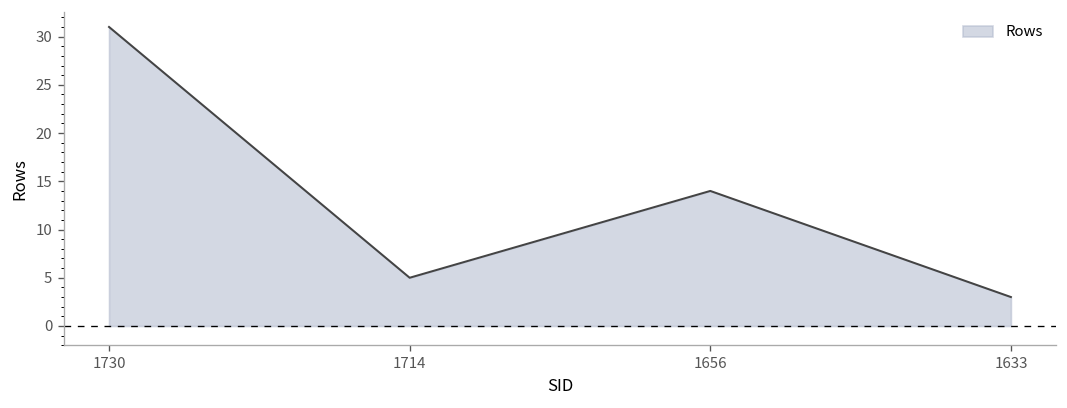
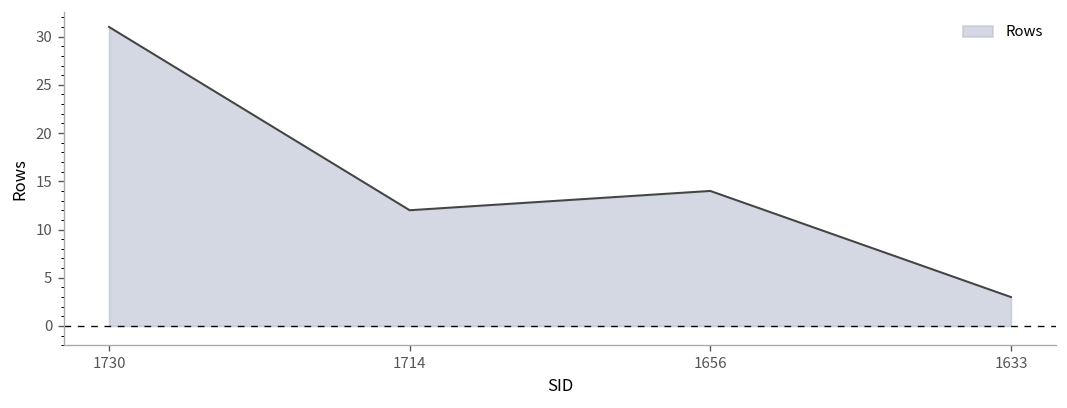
  {
    "1730": 31,
-   "1714": 5,
+   "1714": 12,
    "1656": 14,
    "1633": 3
  }
